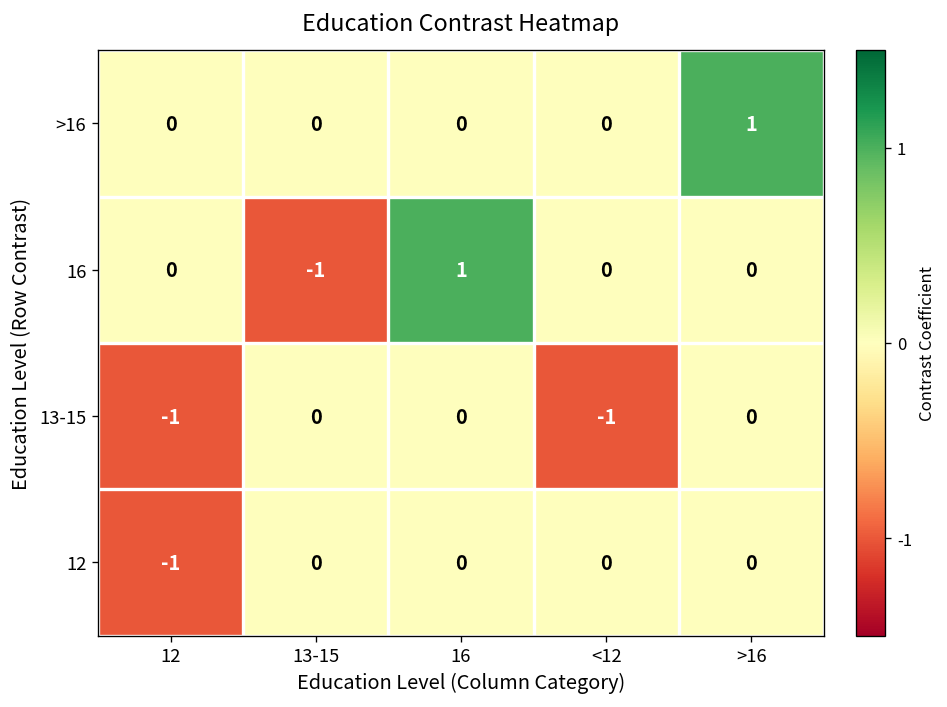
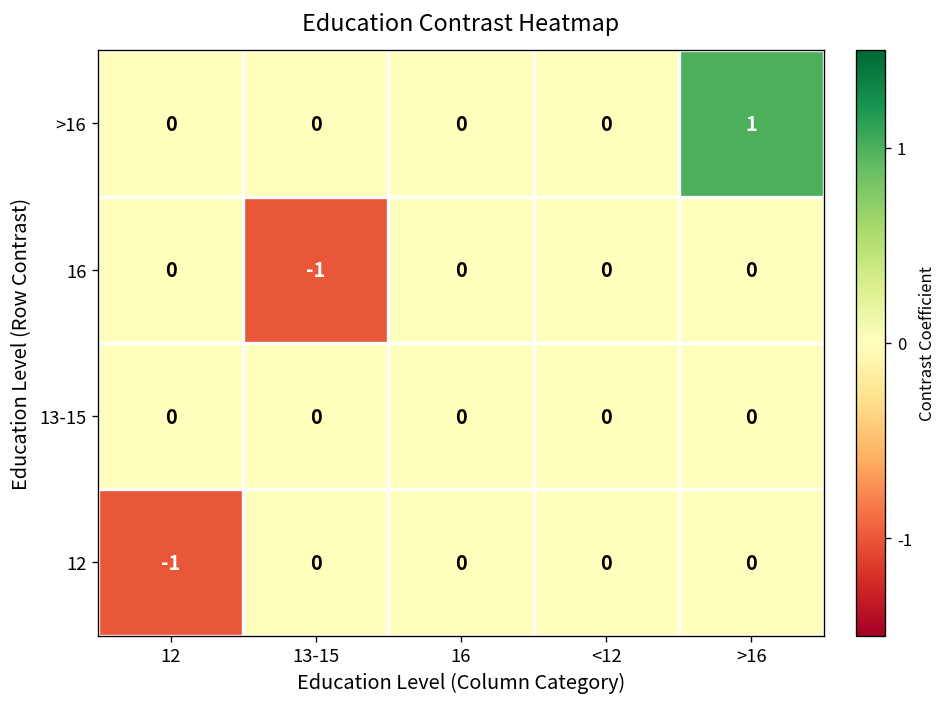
  {
    ">16": {
      "12": 0,
      "13-15": 0,
      "16": 0,
      "<12": 0,
      ">16": 1
    },
    "16": {
      "12": 0,
      "13-15": -1,
-     "16": 1,
+     "16": 0,
      "<12": 0,
      ">16": 0
    },
    "13-15": {
-     "12": -1,
+     "12": 0,
      "13-15": 0,
      "16": 0,
-     "<12": -1,
+     "<12": 0,
      ">16": 0
    },
    "12": {
      "12": -1,
      "13-15": 0,
      "16": 0,
      "<12": 0,
      ">16": 0
    }
  }
